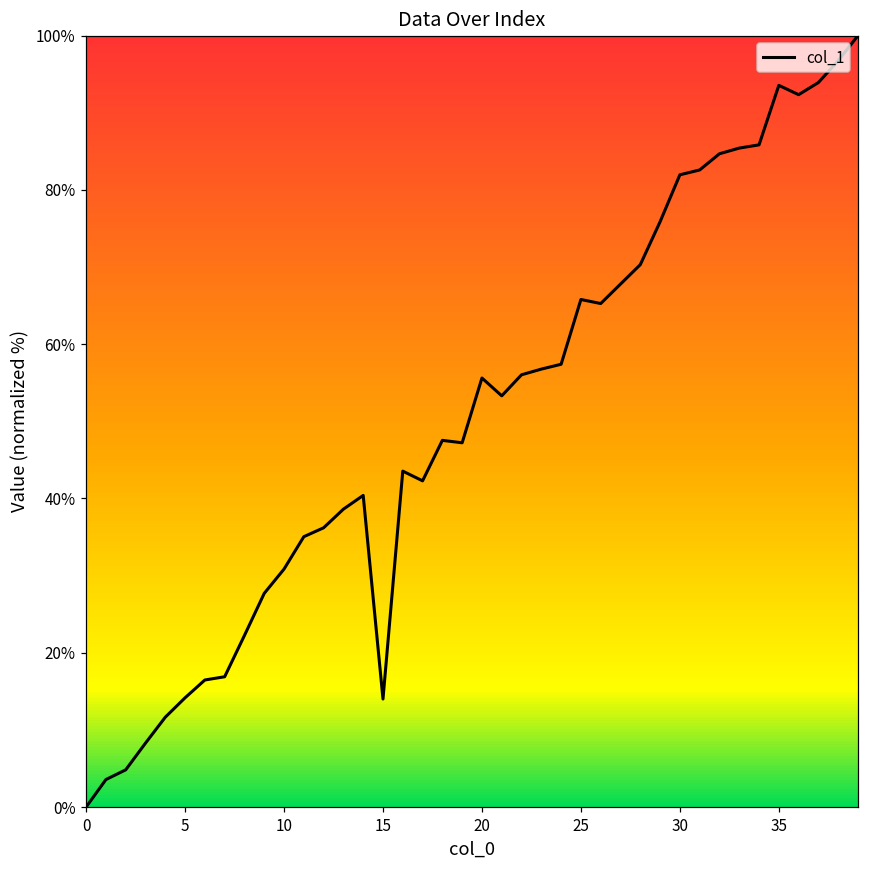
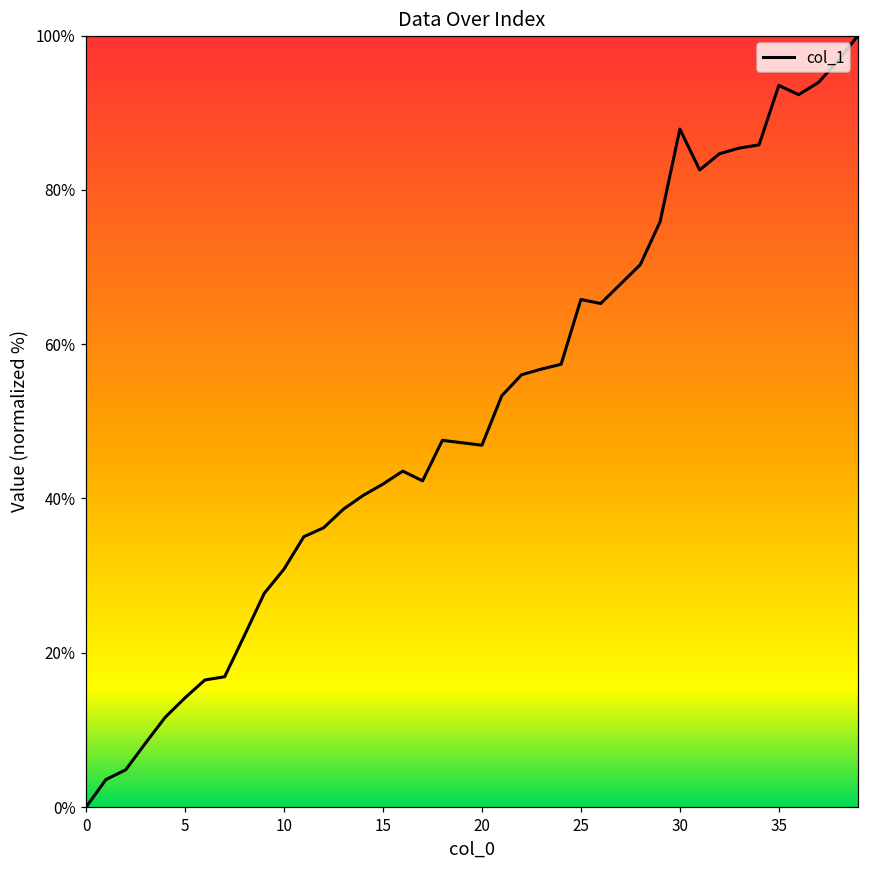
  {
    "0": "0%",
    "5": "14%",
    "10": "31%",
-   "15": "14%",
-   "20": "56%",
+   "15": "42%",
+   "20": "47%",
    "25": "66%",
-   "30": "82%",
+   "30": "88%",
    "35": "94%"
  }
